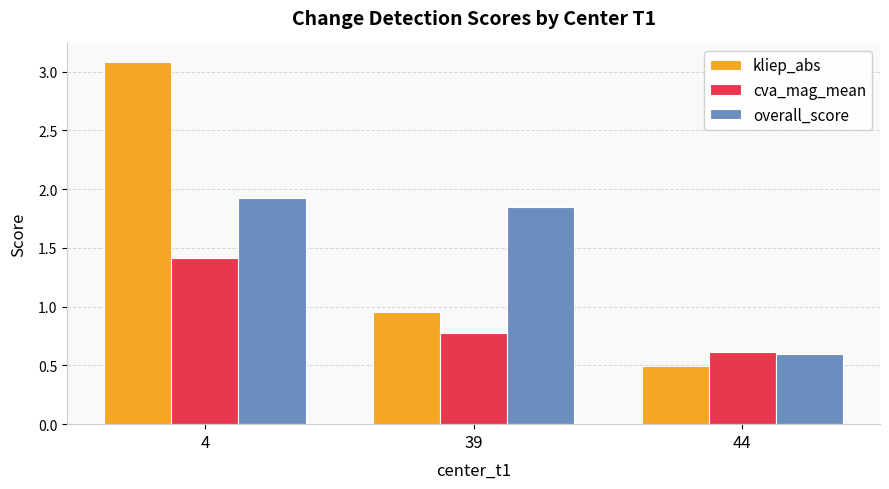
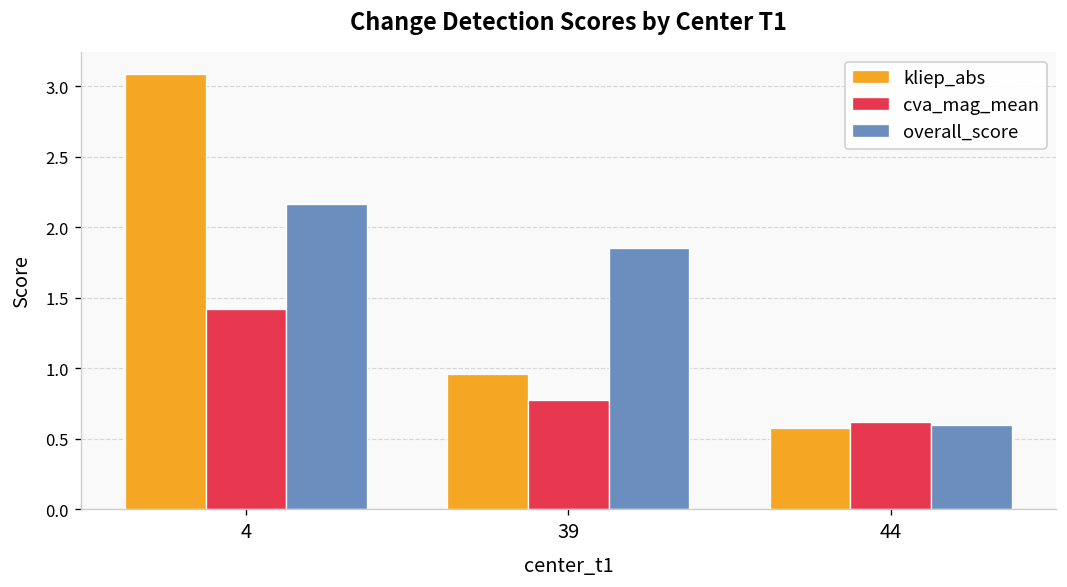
  {
    "kliep_abs": {
      "4": 3.08,
      "39": 0.96,
-     "44": 0.49
+     "44": 0.57
    },
    "cva_mag_mean": {
      "4": 1.42,
      "39": 0.78,
      "44": 0.62
    },
    "overall_score": {
-     "4": 1.92,
+     "4": 2.17,
      "39": 1.85,
      "44": 0.59
    }
  }
